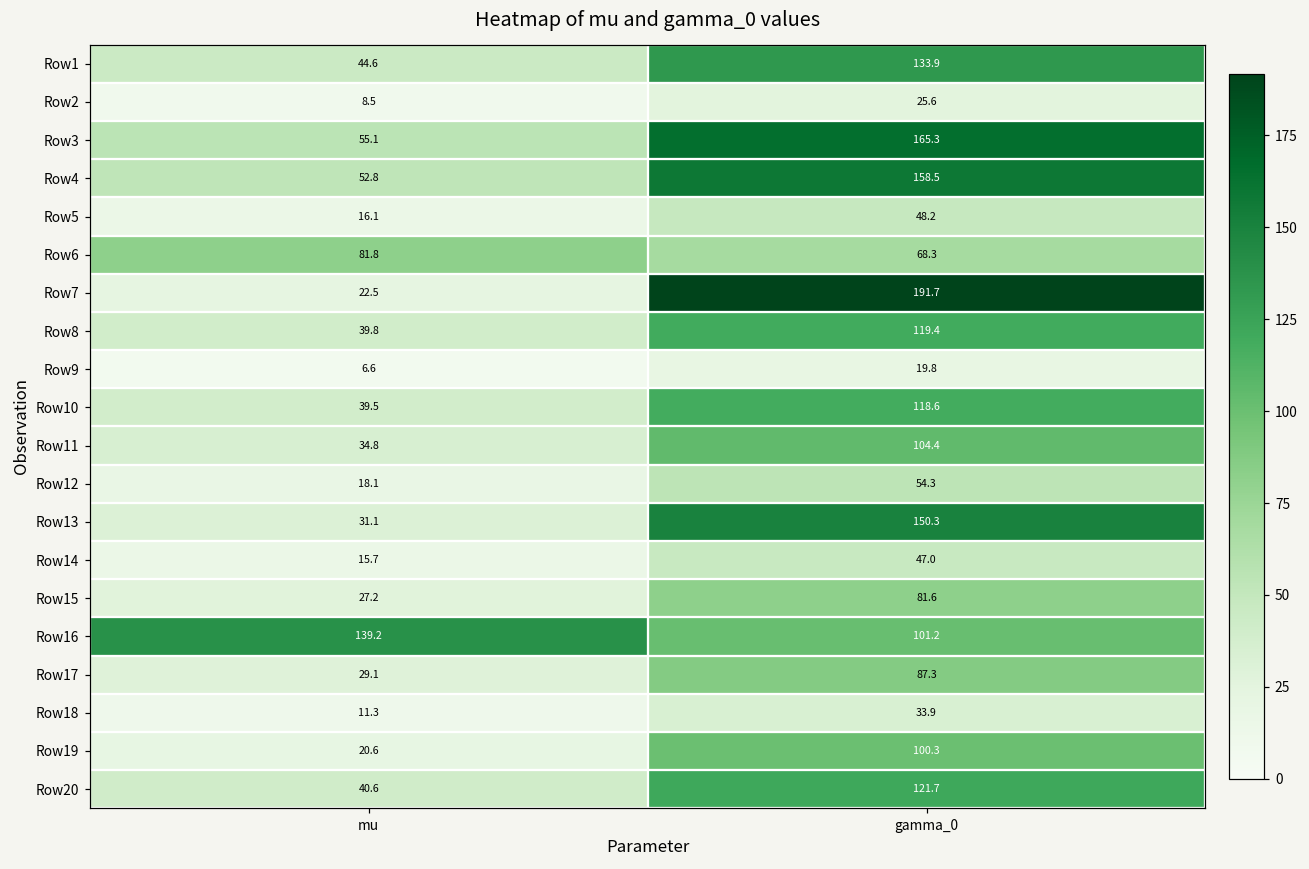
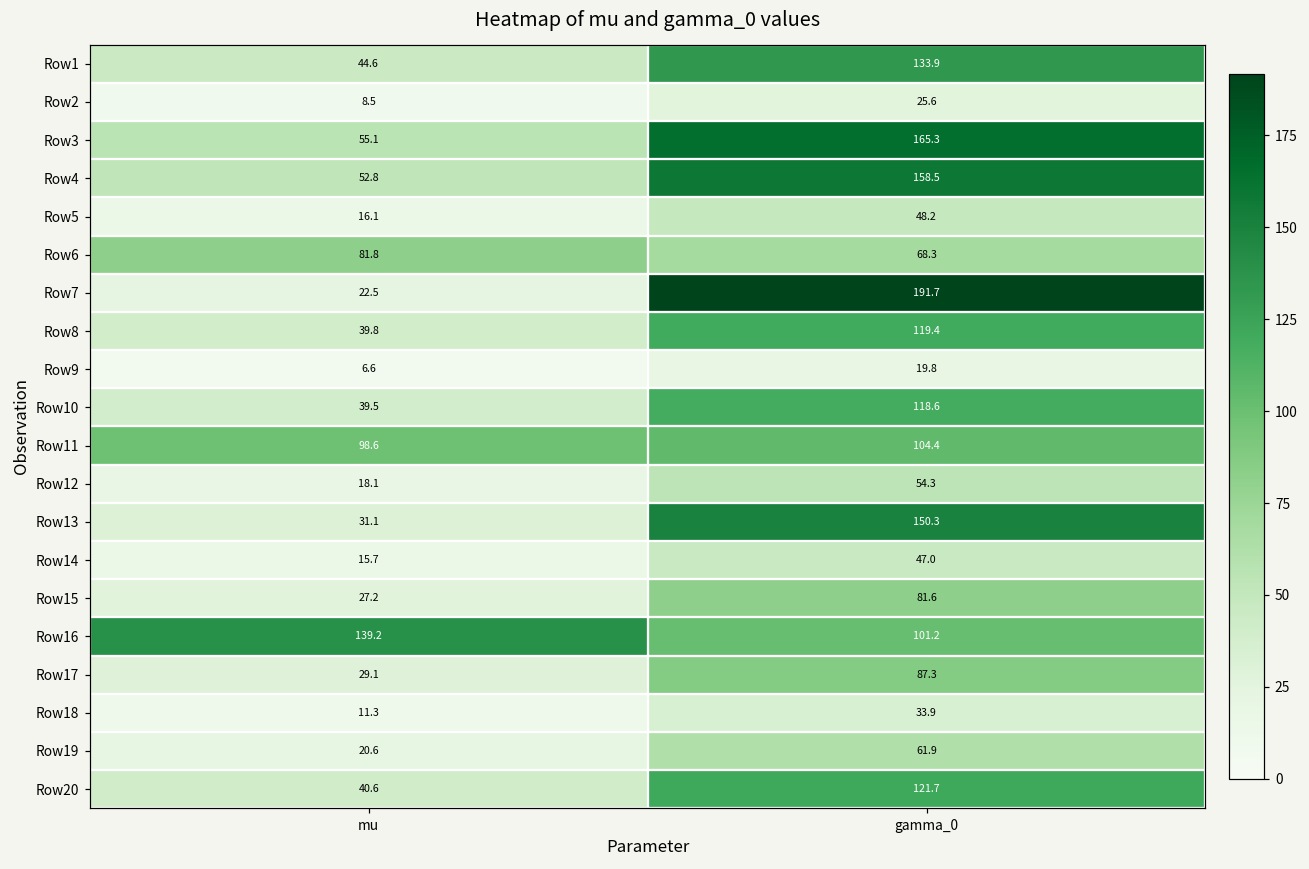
  {
    "Row1": {
      "mu": 44.6,
      "gamma_0": 133.9
    },
    "Row2": {
      "mu": 8.5,
      "gamma_0": 25.6
    },
    "Row3": {
      "mu": 55.1,
      "gamma_0": 165.3
    },
    "Row4": {
      "mu": 52.8,
      "gamma_0": 158.5
    },
    "Row5": {
      "mu": 16.1,
      "gamma_0": 48.2
    },
    "Row6": {
      "mu": 81.8,
      "gamma_0": 68.3
    },
    "Row7": {
      "mu": 22.5,
      "gamma_0": 191.7
    },
    "Row8": {
      "mu": 39.8,
      "gamma_0": 119.4
    },
    "Row9": {
      "mu": 6.6,
      "gamma_0": 19.8
    },
    "Row10": {
      "mu": 39.5,
      "gamma_0": 118.6
    },
    "Row11": {
-     "mu": 34.8,
+     "mu": 98.6,
      "gamma_0": 104.4
    },
    "Row12": {
      "mu": 18.1,
      "gamma_0": 54.3
    },
    "Row13": {
      "mu": 31.1,
      "gamma_0": 150.3
    },
    "Row14": {
      "mu": 15.7,
      "gamma_0": 47.0
    },
    "Row15": {
      "mu": 27.2,
      "gamma_0": 81.6
    },
    "Row16": {
      "mu": 139.2,
      "gamma_0": 101.2
    },
    "Row17": {
      "mu": 29.1,
      "gamma_0": 87.3
    },
    "Row18": {
      "mu": 11.3,
      "gamma_0": 33.9
    },
    "Row19": {
      "mu": 20.6,
-     "gamma_0": 100.3
+     "gamma_0": 61.9
    },
    "Row20": {
      "mu": 40.6,
      "gamma_0": 121.7
    }
  }
